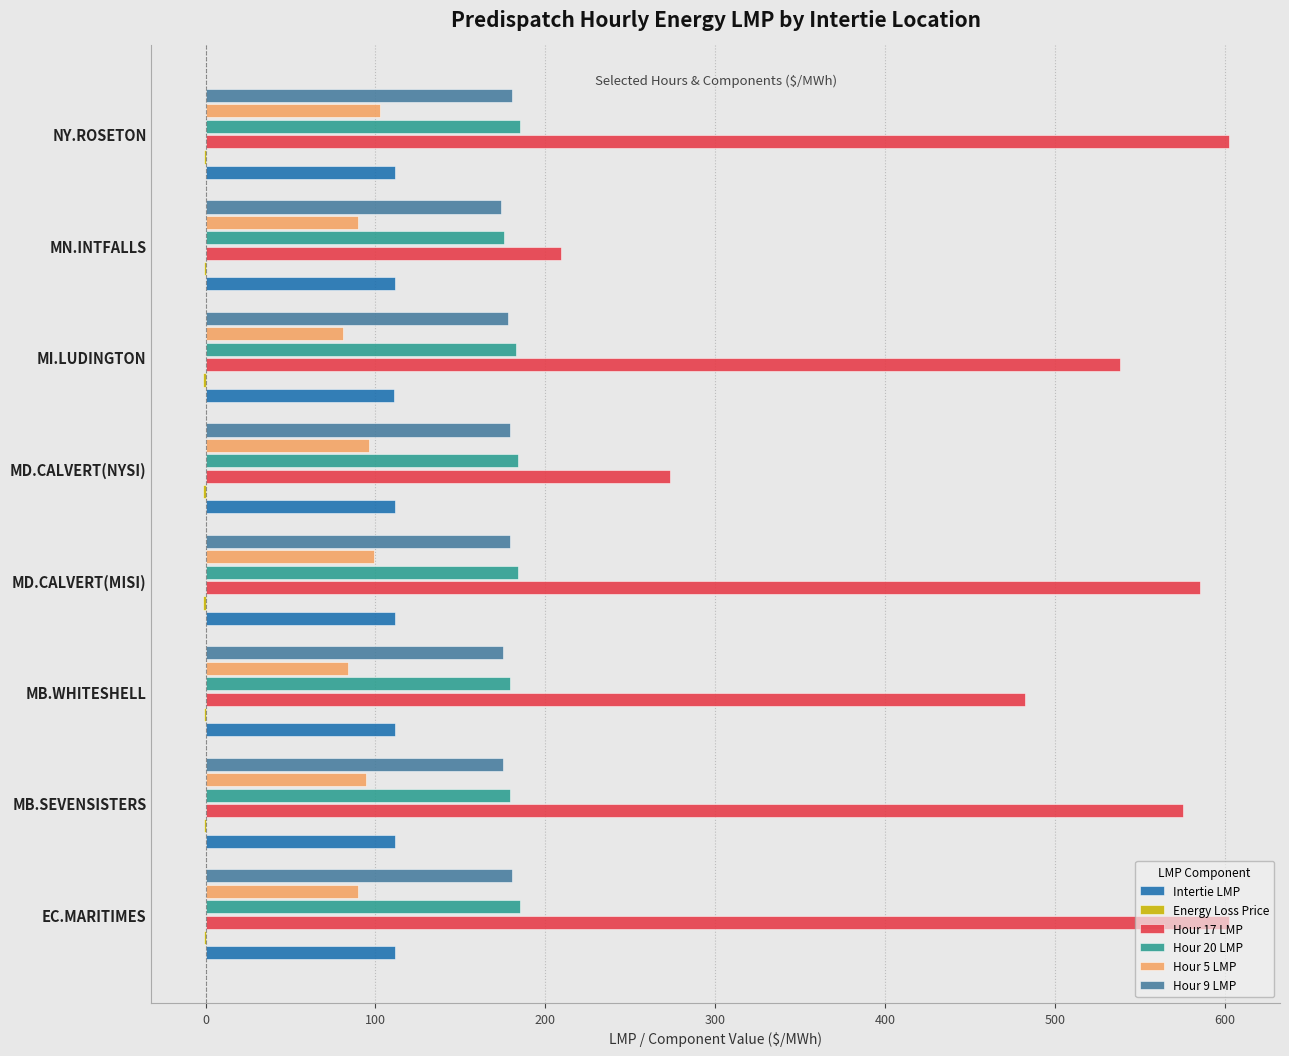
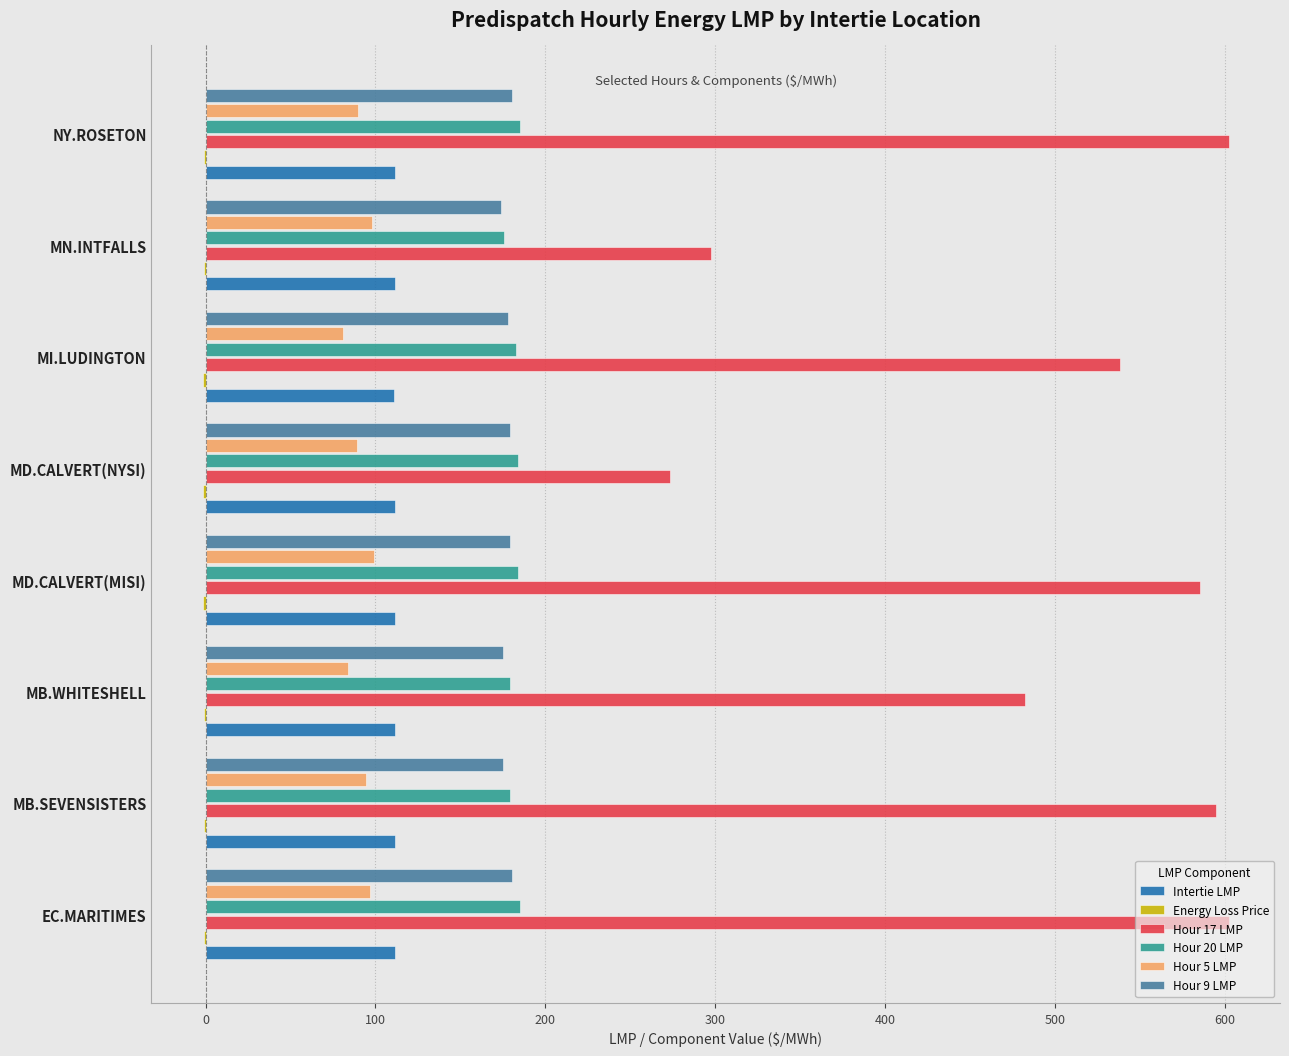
  {
    "Energy Loss Price": {
      "MI.LUDINGTON": -2
    },
    "Hour 17 LMP": {
      "NY.ROSETON": 602,
-     "MN.INTFALLS": 209,
+     "MN.INTFALLS": 298,
      "MI.LUDINGTON": 538,
      "MD.CALVERT(NYSI)": 273,
      "MD.CALVERT(MISI)": 586,
      "MB.WHITESHELL": 482,
-     "MB.SEVENSISTERS": 575
+     "MB.SEVENSISTERS": 595
    },
    "Hour 5 LMP": {
-     "NY.ROSETON": 103,
-     "MN.INTFALLS": 90,
+     "NY.ROSETON": 90,
+     "MN.INTFALLS": 98,
      "MI.LUDINGTON": 81,
-     "MD.CALVERT(NYSI)": 97,
+     "MD.CALVERT(NYSI)": 89,
      "MD.CALVERT(MISI)": 99,
      "MB.WHITESHELL": 84,
      "MB.SEVENSISTERS": 94,
-     "EC.MARITIMES": 90
+     "EC.MARITIMES": 97
    }
  }
